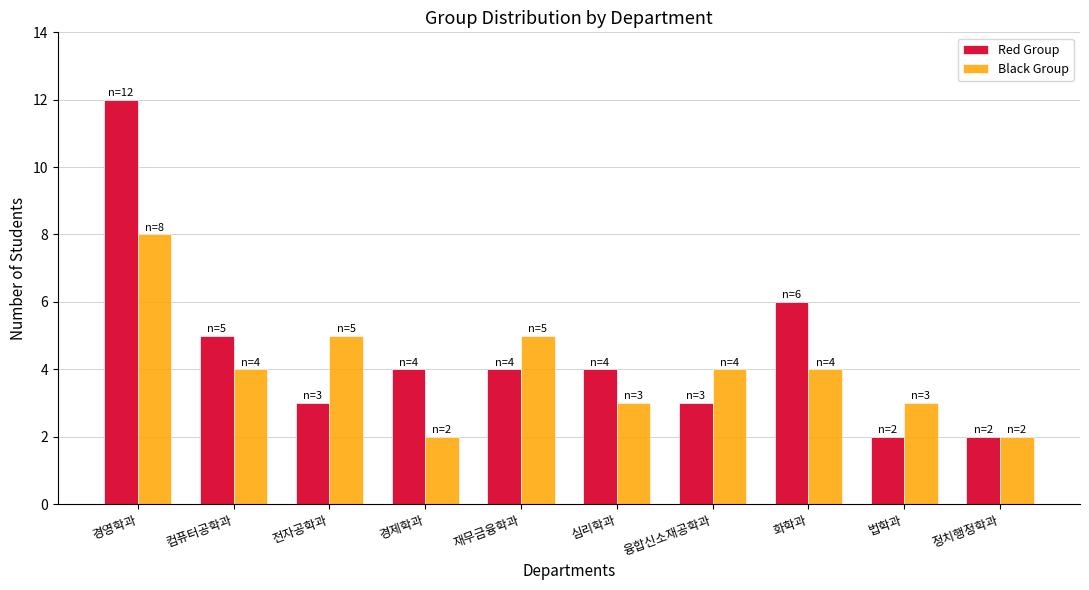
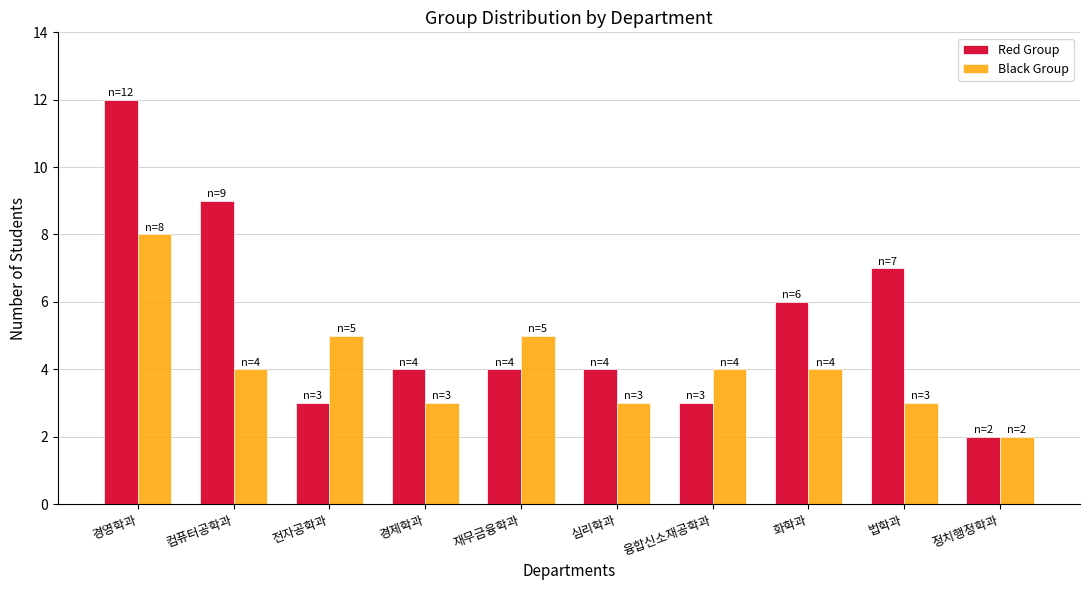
  {
    "Red Group": {
      "경영학과": 12,
-     "컴퓨터공학과": 5,
+     "컴퓨터공학과": 9,
      "전자공학과": 3,
      "경제학과": 4,
      "재무금융학과": 4,
      "심리학과": 4,
      "융합신소재공학과": 3,
      "화학과": 6,
-     "법학과": 2,
+     "법학과": 7,
      "정치행정학과": 2
    },
    "Black Group": {
      "경영학과": 8,
      "컴퓨터공학과": 4,
      "전자공학과": 5,
-     "경제학과": 2,
+     "경제학과": 3,
      "재무금융학과": 5,
      "심리학과": 3,
      "융합신소재공학과": 4,
      "화학과": 4,
      "법학과": 3,
      "정치행정학과": 2
    }
  }
